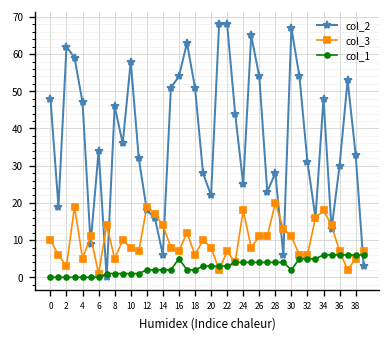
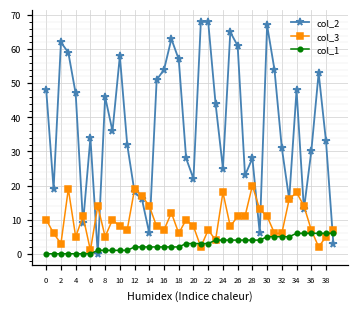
  {
    "col_2": {
      "0": 48,
      "2": 62,
      "4": 47,
      "6": 34,
      "8": 46,
      "10": 58,
      "12": 18,
      "14": 6,
      "16": 54,
-     "18": 51,
+     "18": 57,
      "20": 22,
      "22": 68,
      "24": 25,
-     "26": 54,
+     "26": 61,
      "28": 28,
      "30": 67,
      "32": 31,
      "34": 48,
      "36": 30,
      "38": 33
    },
    "col_3": {
      "0": 10,
      "2": 3,
      "4": 5,
      "6": 1,
      "8": 5,
      "10": 8,
      "12": 19,
      "14": 14,
      "16": 7,
      "18": 6,
      "20": 8,
      "22": 7,
      "24": 18,
      "26": 11,
      "28": 20,
      "30": 11,
      "32": 6,
      "34": 18,
      "36": 7,
      "38": 5
    },
    "col_1": {
      "0": 0,
      "2": 0,
      "4": 0,
      "6": 0,
      "8": 1,
      "10": 1,
      "12": 2,
      "14": 2,
-     "16": 5,
+     "16": 2,
      "18": 2,
      "20": 3,
      "22": 3,
      "24": 4,
      "26": 4,
      "28": 4,
-     "30": 2,
+     "30": 5,
      "32": 5,
      "34": 6,
      "36": 6,
      "38": 6
    }
  }
